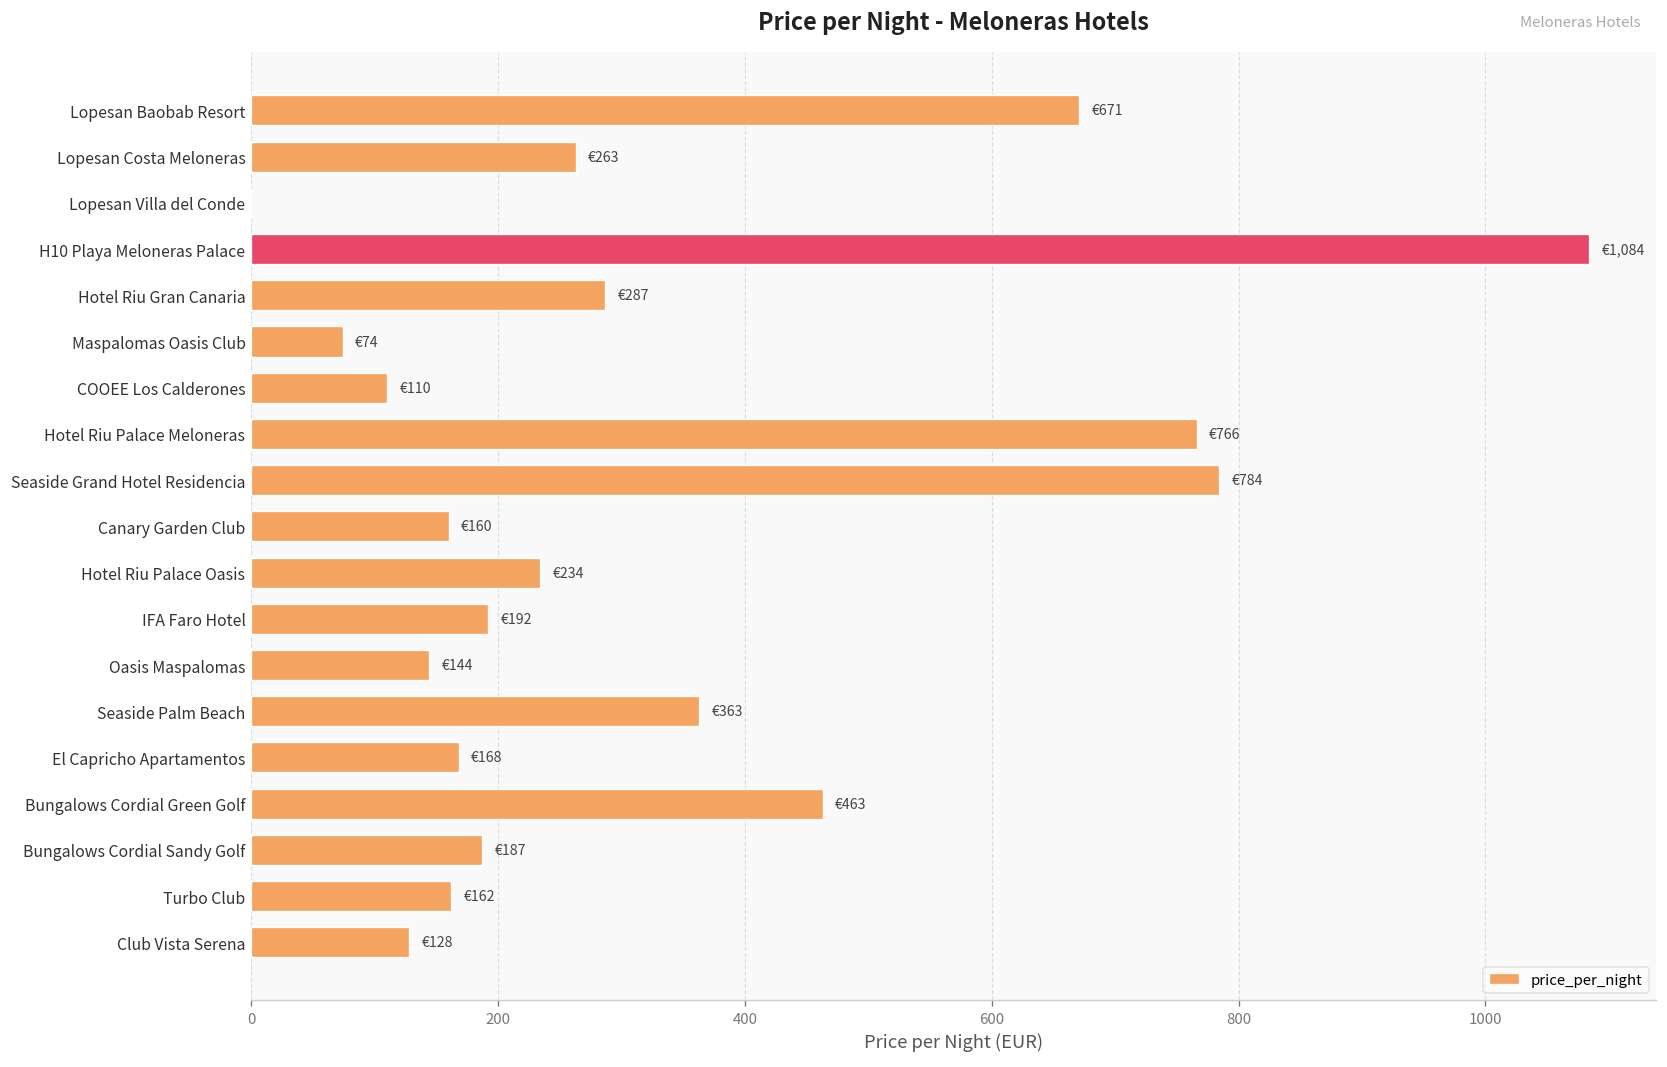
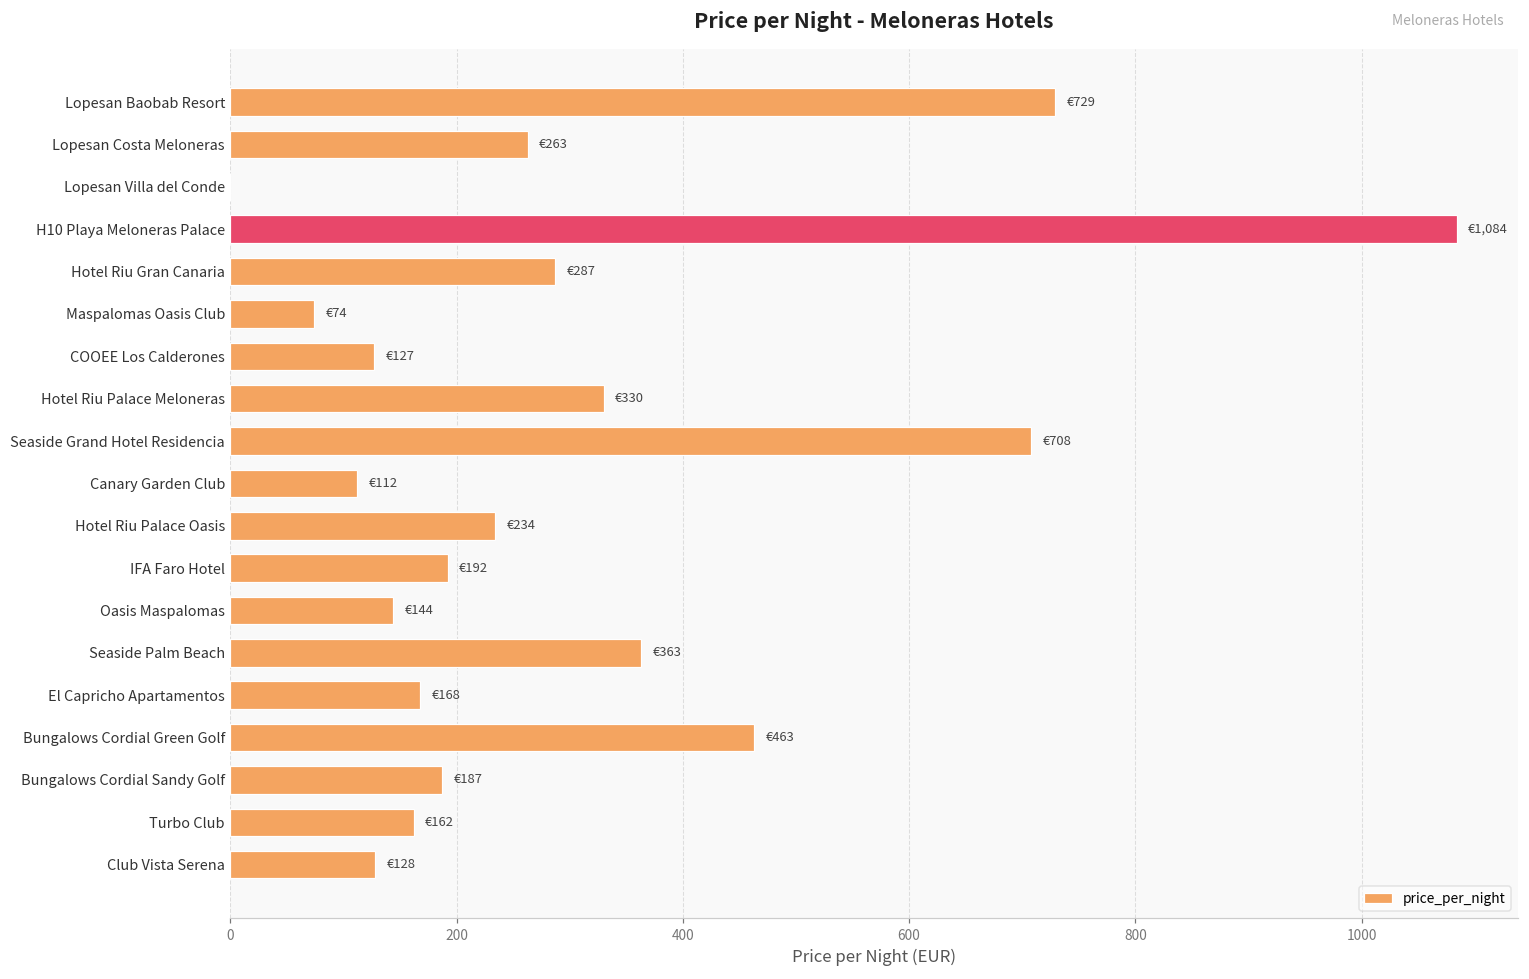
  {
-   "Lopesan Baobab Resort": "€671",
+   "Lopesan Baobab Resort": "€729",
    "Lopesan Costa Meloneras": "€263",
    "H10 Playa Meloneras Palace": "€1,084",
    "Hotel Riu Gran Canaria": "€287",
    "Maspalomas Oasis Club": "€74",
-   "COOEE Los Calderones": "€110",
-   "Hotel Riu Palace Meloneras": "€766",
-   "Seaside Grand Hotel Residencia": "€784",
-   "Canary Garden Club": "€160",
+   "COOEE Los Calderones": "€127",
+   "Hotel Riu Palace Meloneras": "€330",
+   "Seaside Grand Hotel Residencia": "€708",
+   "Canary Garden Club": "€112",
    "Hotel Riu Palace Oasis": "€234",
    "IFA Faro Hotel": "€192",
    "Oasis Maspalomas": "€144",
    "Seaside Palm Beach": "€363",
    "El Capricho Apartamentos": "€168",
    "Bungalows Cordial Green Golf": "€463",
    "Bungalows Cordial Sandy Golf": "€187",
    "Turbo Club": "€162",
    "Club Vista Serena": "€128"
  }
